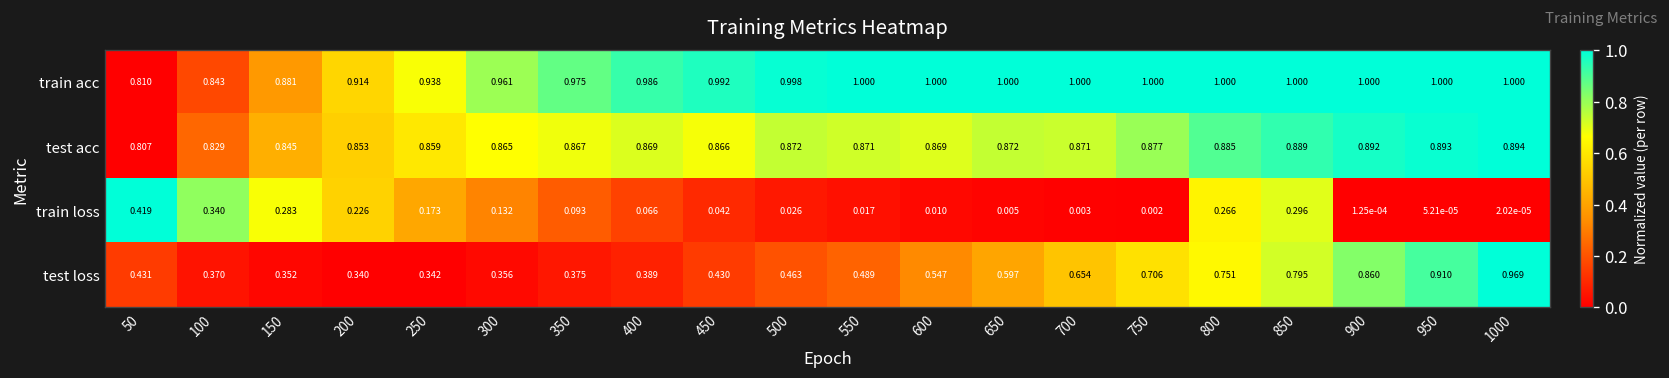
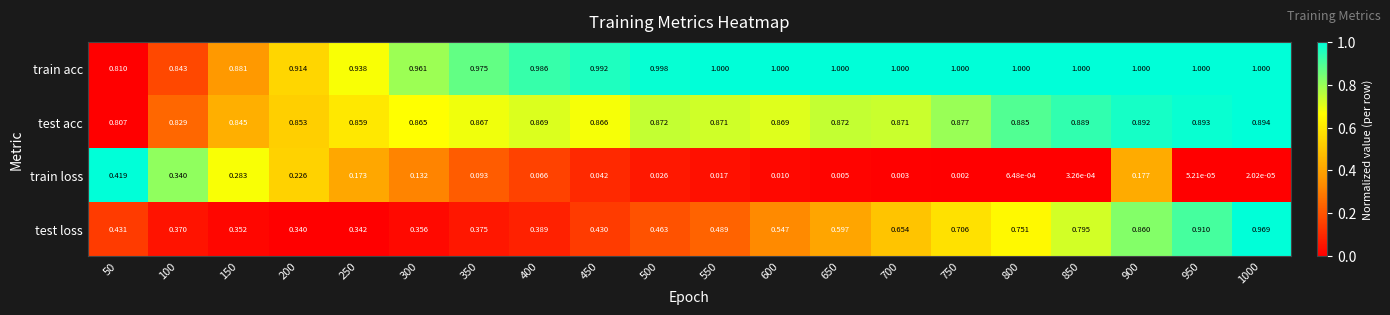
  {
    "train acc": {
      "50": "0.810",
      "100": "0.843",
      "150": "0.881",
      "200": "0.914",
      "250": "0.938",
      "300": "0.961",
      "350": "0.975",
      "400": "0.986",
      "450": "0.992",
      "500": "0.998",
      "550": "1.000",
      "600": "1.000",
      "650": "1.000",
      "700": "1.000",
      "750": "1.000",
      "800": "1.000",
      "850": "1.000",
      "900": "1.000",
      "950": "1.000",
      "1000": "1.000"
    },
    "test acc": {
      "50": "0.807",
      "100": "0.829",
      "150": "0.845",
      "200": "0.853",
      "250": "0.859",
      "300": "0.865",
      "350": "0.867",
      "400": "0.869",
      "450": "0.866",
      "500": "0.872",
      "550": "0.871",
      "600": "0.869",
      "650": "0.872",
      "700": "0.871",
      "750": "0.877",
      "800": "0.885",
      "850": "0.889",
      "900": "0.892",
      "950": "0.893",
      "1000": "0.894"
    },
    "train loss": {
      "50": "0.419",
      "100": "0.340",
      "150": "0.283",
      "200": "0.226",
      "250": "0.173",
      "300": "0.132",
      "350": "0.093",
      "400": "0.066",
      "450": "0.042",
      "500": "0.026",
      "550": "0.017",
      "600": "0.010",
      "650": "0.005",
      "700": "0.003",
      "750": "0.002",
-     "800": "0.266",
-     "850": "0.296",
-     "900": "1.25e-04",
+     "800": "6.48e-04",
+     "850": "3.26e-04",
+     "900": "0.177",
      "950": "5.21e-05",
      "1000": "2.02e-05"
    },
    "test loss": {
      "50": "0.431",
      "100": "0.370",
      "150": "0.352",
      "200": "0.340",
      "250": "0.342",
      "300": "0.356",
      "350": "0.375",
      "400": "0.389",
      "450": "0.430",
      "500": "0.463",
      "550": "0.489",
      "600": "0.547",
      "650": "0.597",
      "700": "0.654",
      "750": "0.706",
      "800": "0.751",
      "850": "0.795",
      "900": "0.860",
      "950": "0.910",
      "1000": "0.969"
    }
  }
